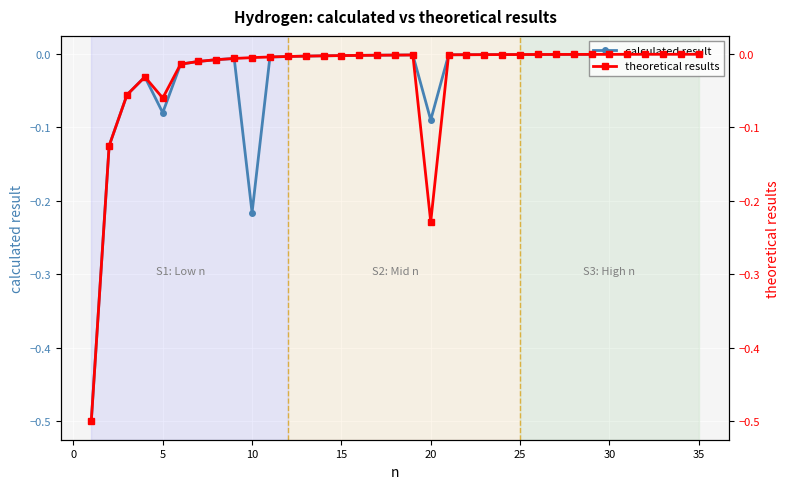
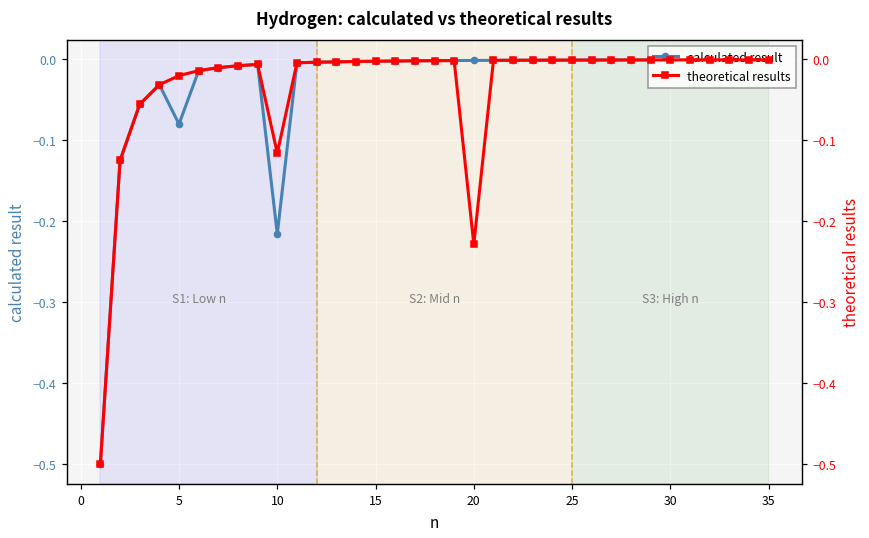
  {
    "calculated result": {
      "5": -0.08,
      "10": -0.22,
      "15": 0.00,
-     "20": -0.09,
+     "20": 0.00,
      "25": 0.00
    },
    "theoretical results": {
-     "5": -0.06,
-     "10": -0.01,
+     "5": -0.02,
+     "10": -0.12,
      "15": 0.00,
      "20": -0.23,
      "25": 0.00
    }
  }
